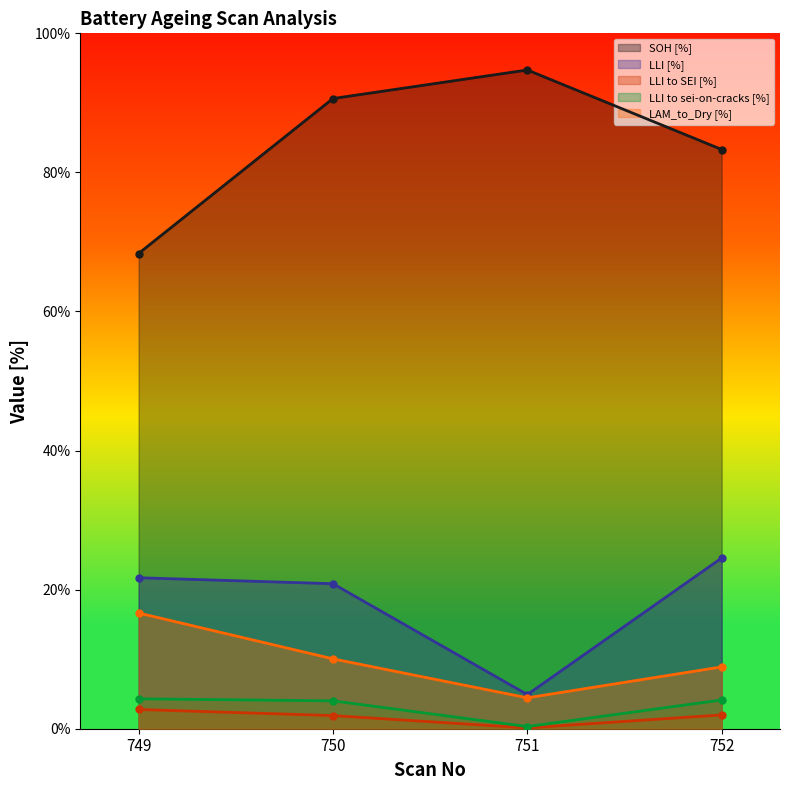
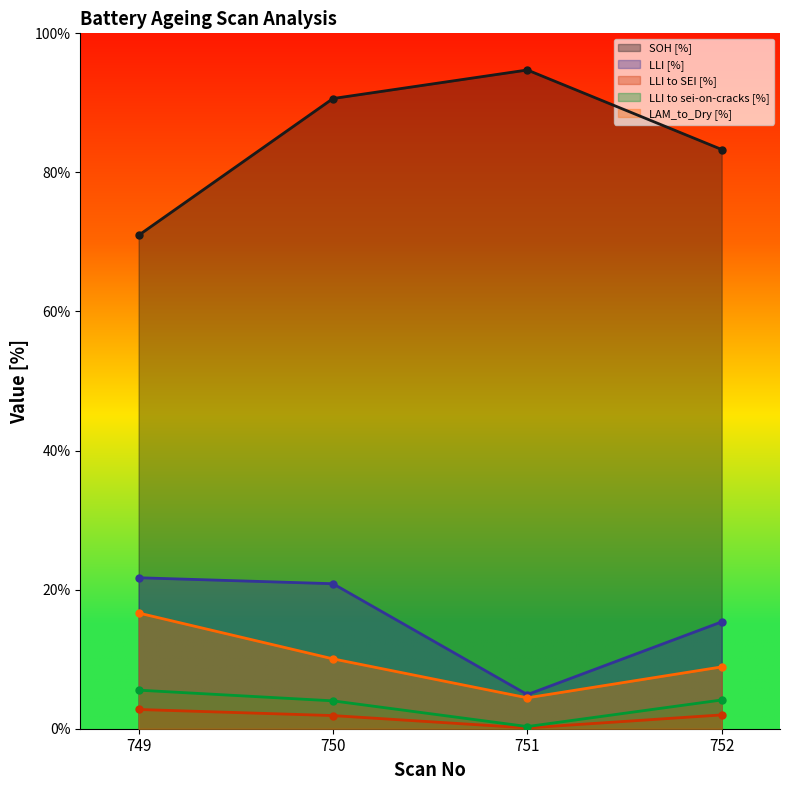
  {
    "SOH [%]": {
-     "749": "68%",
+     "749": "71%",
      "750": "91%",
      "751": "95%",
      "752": "83%"
    },
    "LLI [%]": {
      "749": "22%",
      "750": "21%",
      "751": "5%",
-     "752": "25%"
+     "752": "15%"
    },
    "LLI to sei-on-cracks [%]": {
-     "749": "4%",
+     "749": "6%",
      "750": "4%",
      "752": "4%"
    }
  }
